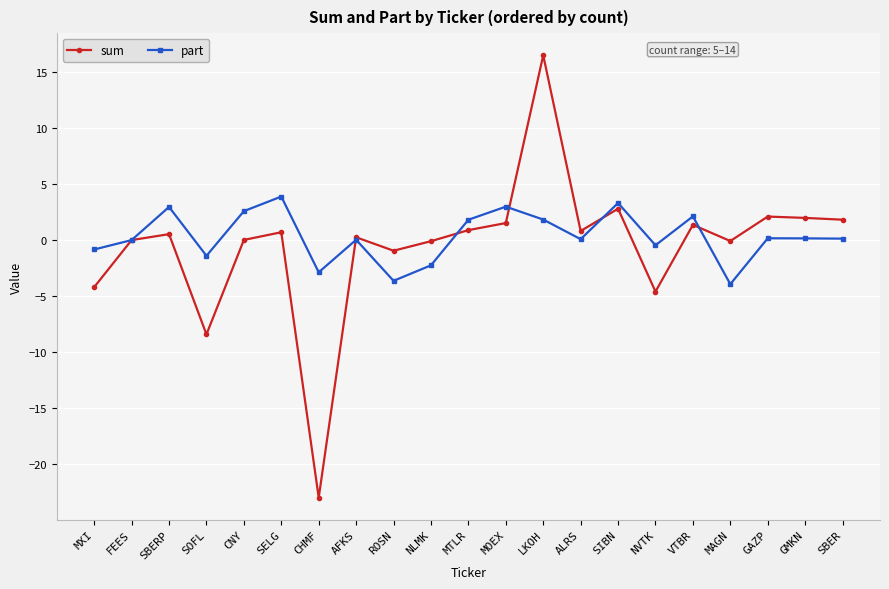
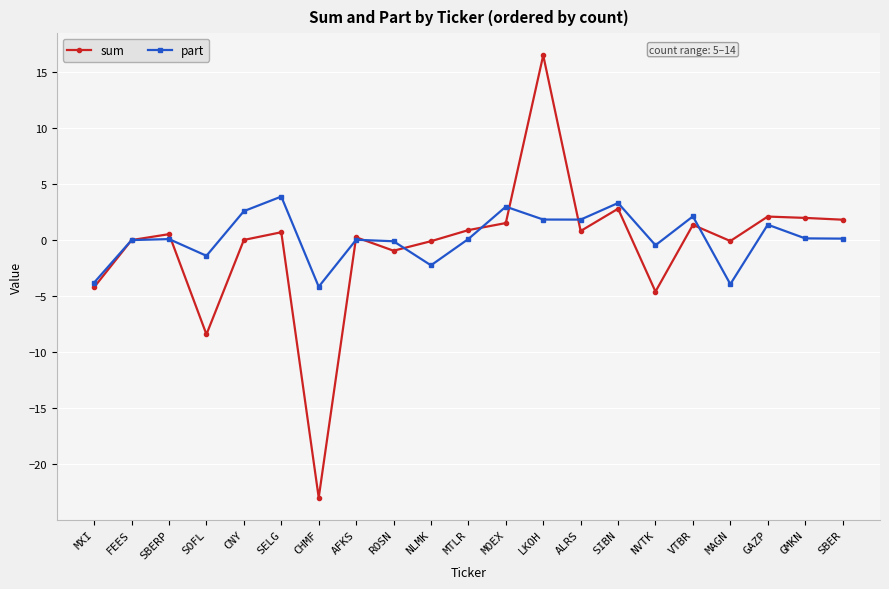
  {
    "sum": {
      "MXI": -4.2,
      "SBERP": 0.5,
      "SOFL": -8.4,
      "CNY": 0.0,
      "SELG": 0.7,
      "CHMF": -23.0,
      "ROSN": -1.0,
      "NLMK": -0.1,
      "MTLR": 0.9,
      "MOEX": 1.5,
      "LKOH": 16.5,
      "ALRS": 0.8,
      "SIBN": 2.8,
      "NVTK": -4.6,
      "VTBR": 1.4,
      "MAGN": -0.1,
      "GAZP": 2.1,
      "GMKN": 2.0,
      "SBER": 1.8
    },
    "part": {
-     "MXI": -0.8,
-     "SBERP": 3.0,
+     "MXI": -3.8,
+     "SBERP": 0.1,
      "SOFL": -1.4,
      "CNY": 2.6,
      "SELG": 3.9,
-     "CHMF": -2.9,
-     "ROSN": -3.6,
+     "CHMF": -4.2,
+     "ROSN": -0.1,
      "NLMK": -2.3,
-     "MTLR": 1.8,
+     "MTLR": 0.1,
      "MOEX": 3.0,
      "LKOH": 1.8,
-     "ALRS": 0.1,
+     "ALRS": 1.8,
      "SIBN": 3.3,
      "NVTK": -0.5,
      "VTBR": 2.1,
      "MAGN": -3.9,
-     "GAZP": 0.2,
+     "GAZP": 1.4,
      "GMKN": 0.2,
      "SBER": 0.1
    }
  }
